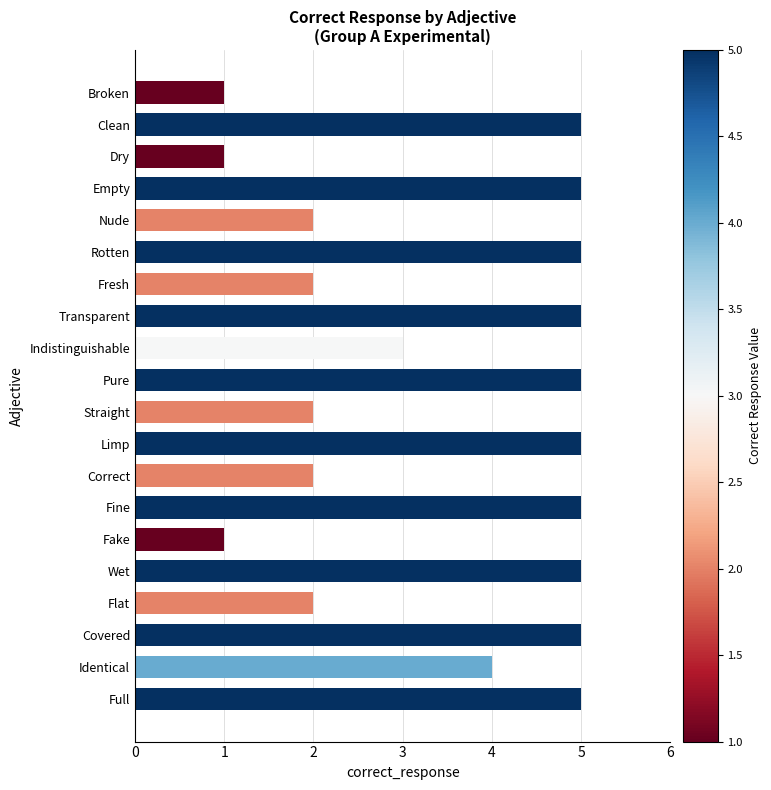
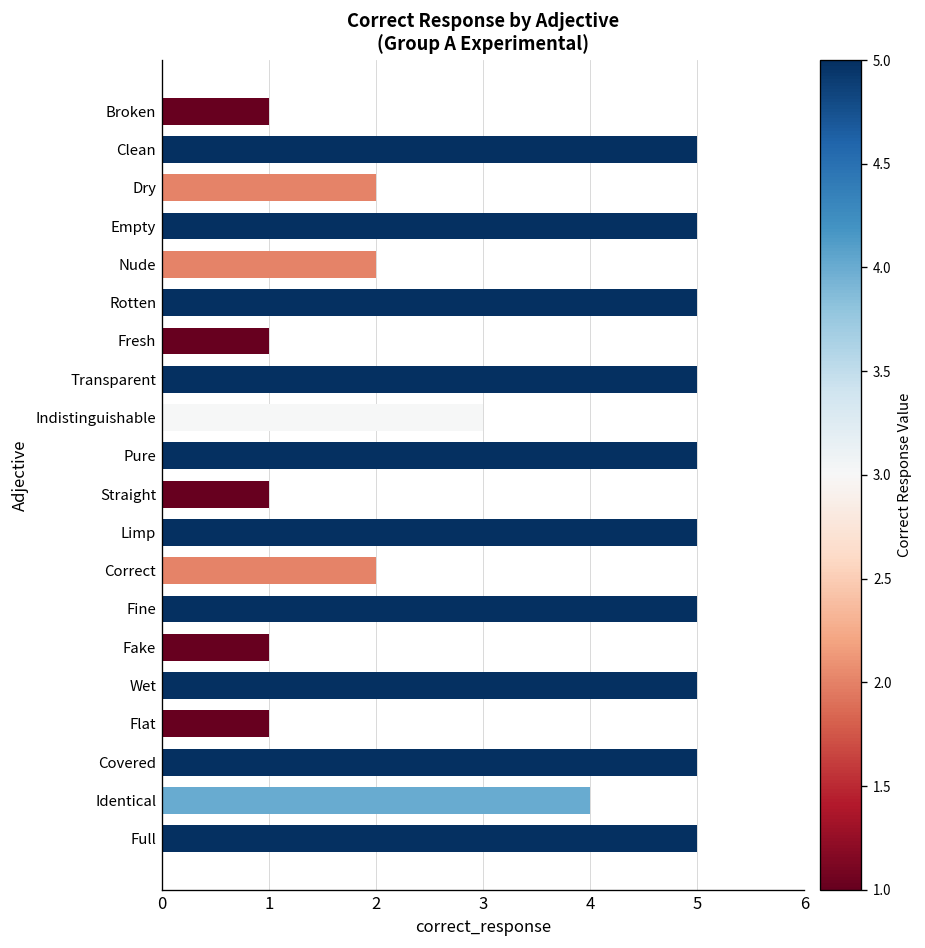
  {
    "Broken": 1,
    "Clean": 5,
-   "Dry": 1,
+   "Dry": 2,
    "Empty": 5,
    "Nude": 2,
    "Rotten": 5,
-   "Fresh": 2,
+   "Fresh": 1,
    "Transparent": 5,
    "Indistinguishable": 3,
    "Pure": 5,
-   "Straight": 2,
+   "Straight": 1,
    "Limp": 5,
    "Correct": 2,
    "Fine": 5,
    "Fake": 1,
    "Wet": 5,
-   "Flat": 2,
+   "Flat": 1,
    "Covered": 5,
    "Identical": 4,
    "Full": 5
  }
